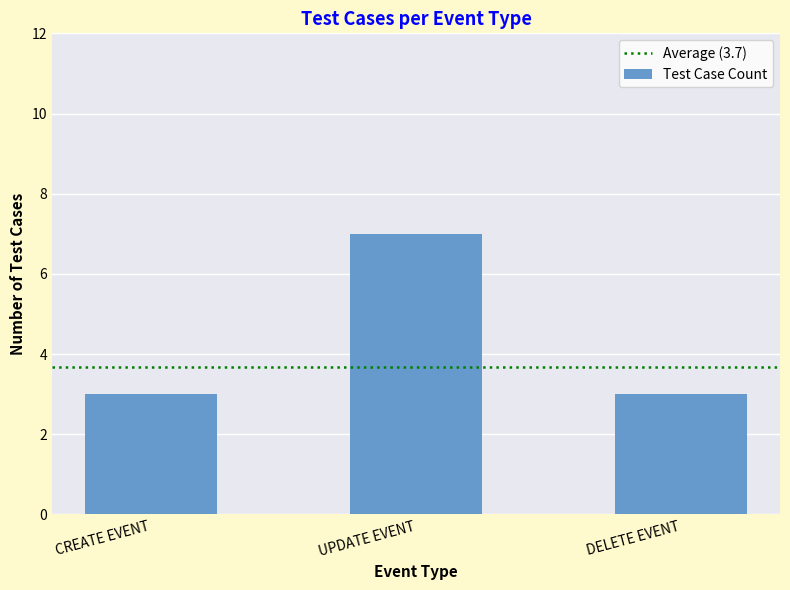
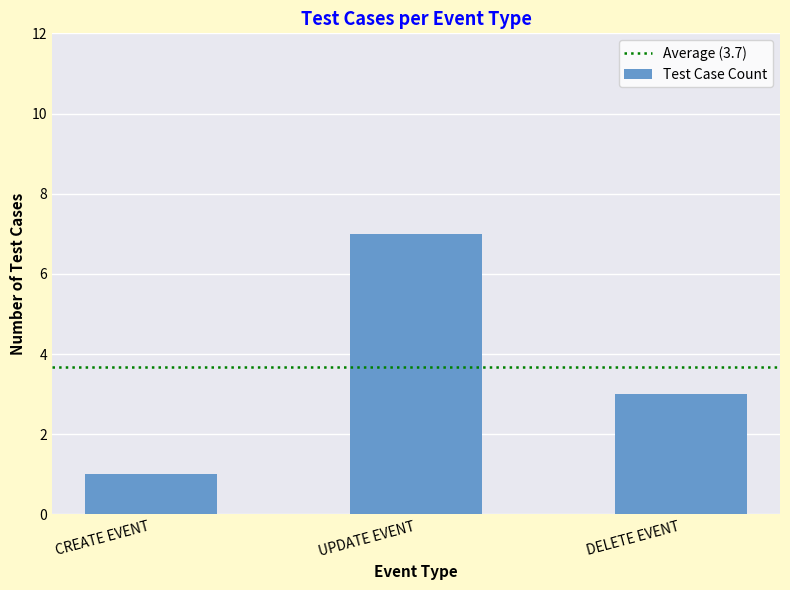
  {
-   "CREATE EVENT": 3,
+   "CREATE EVENT": 1,
    "UPDATE EVENT": 7,
    "DELETE EVENT": 3
  }
